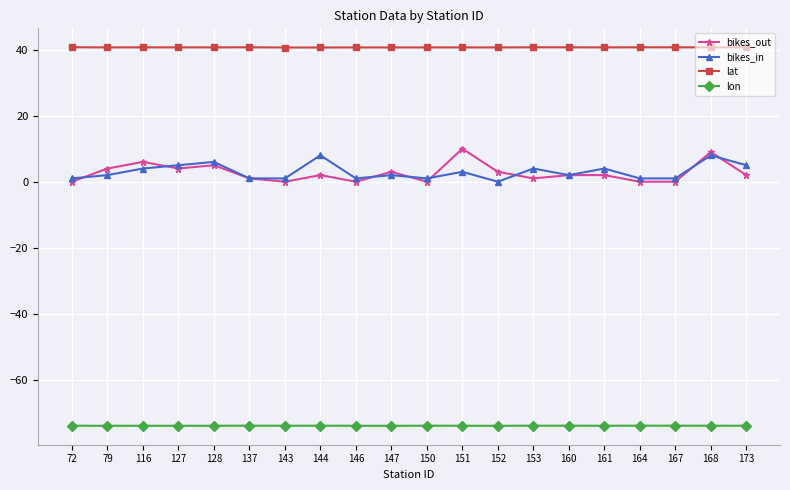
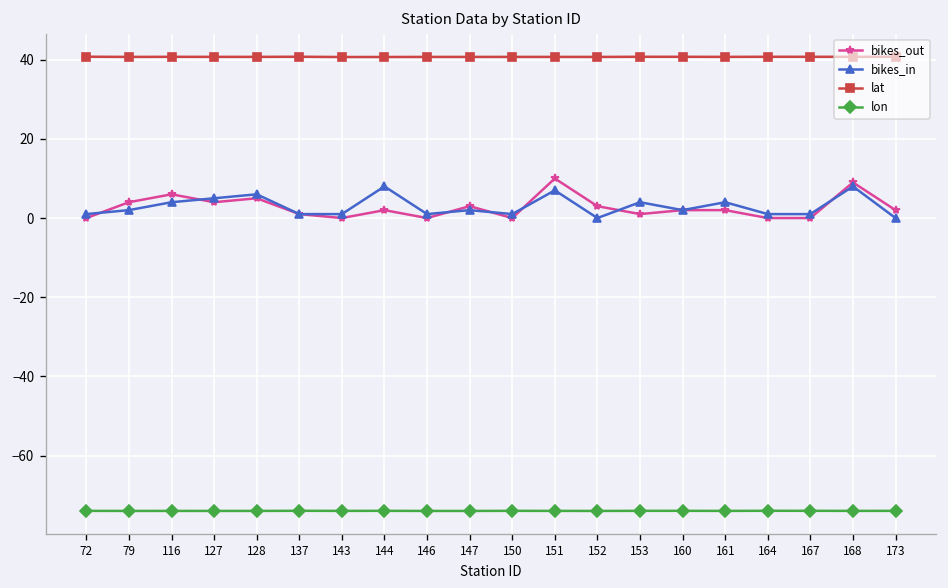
  {
    "bikes_out": {
      "72": 0,
      "79": 4,
      "116": 6,
      "127": 4,
      "128": 5,
      "143": 0,
      "144": 2,
      "146": 0,
      "147": 3,
      "150": 0,
      "151": 10,
      "152": 3,
      "153": 1,
      "161": 2,
      "164": 0,
      "167": 0,
      "168": 9,
      "173": 2
    },
    "bikes_in": {
      "72": 1,
      "79": 2,
      "116": 4,
      "127": 5,
      "128": 6,
      "143": 1,
      "144": 8,
      "146": 1,
      "147": 2,
      "150": 1,
-     "151": 3,
+     "151": 7,
      "152": 0,
      "153": 4,
      "161": 4,
      "164": 1,
      "167": 1,
      "168": 8,
-     "173": 5
+     "173": 0
    },
    "lat": {
      "72": 41,
      "79": 41,
      "116": 41,
      "127": 41,
      "128": 41,
      "137": 41,
      "143": 41,
      "144": 41,
      "146": 41,
      "147": 41,
      "150": 41,
      "151": 41,
      "152": 41,
      "153": 41,
      "160": 41,
      "161": 41,
      "164": 41,
      "167": 41
    },
    "lon": {
      "72": -74,
      "79": -74,
      "116": -74,
      "127": -74,
      "128": -74,
      "137": -74,
      "143": -74,
      "144": -74,
      "146": -74,
      "147": -74,
      "150": -74,
      "151": -74,
      "152": -74,
      "153": -74,
      "160": -74,
      "161": -74,
      "164": -74,
      "167": -74,
      "168": -74,
      "173": -74
    }
  }
